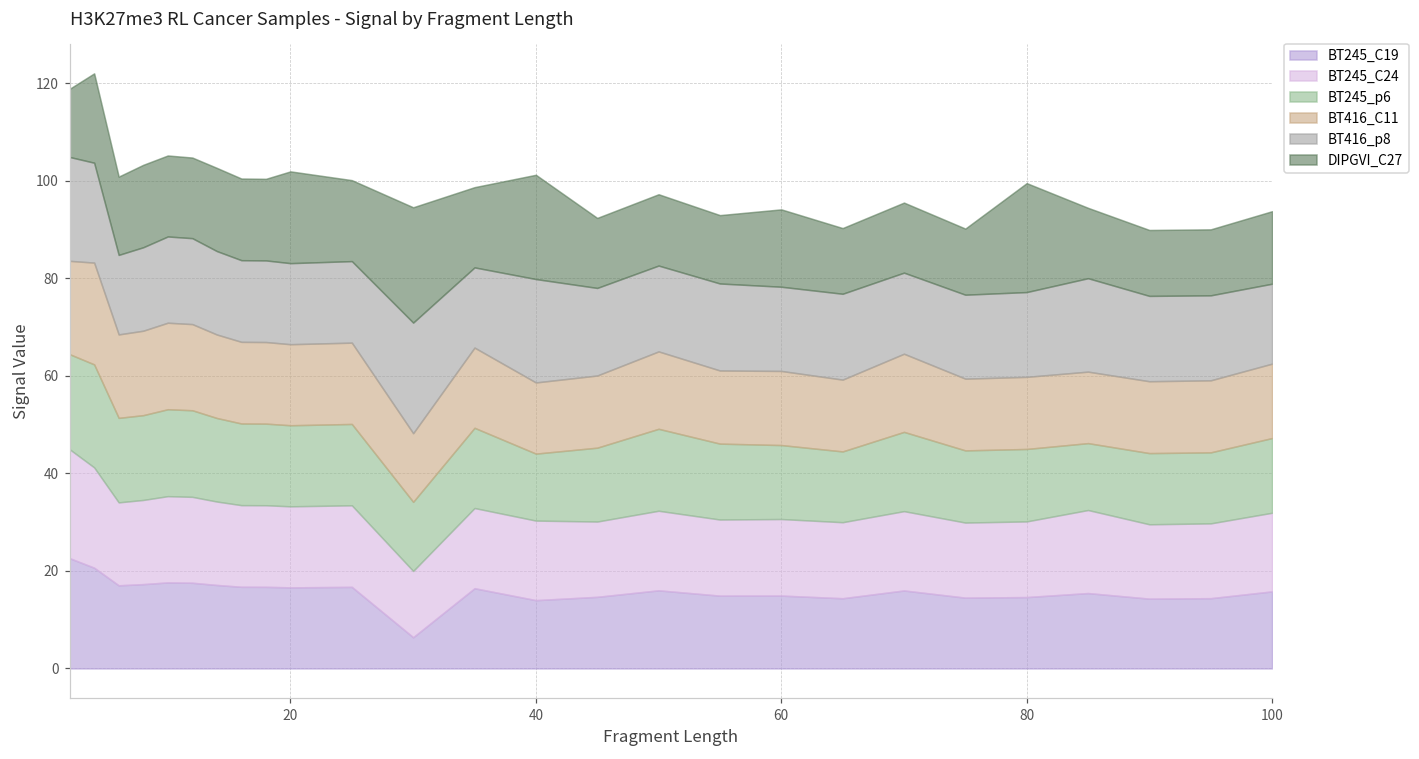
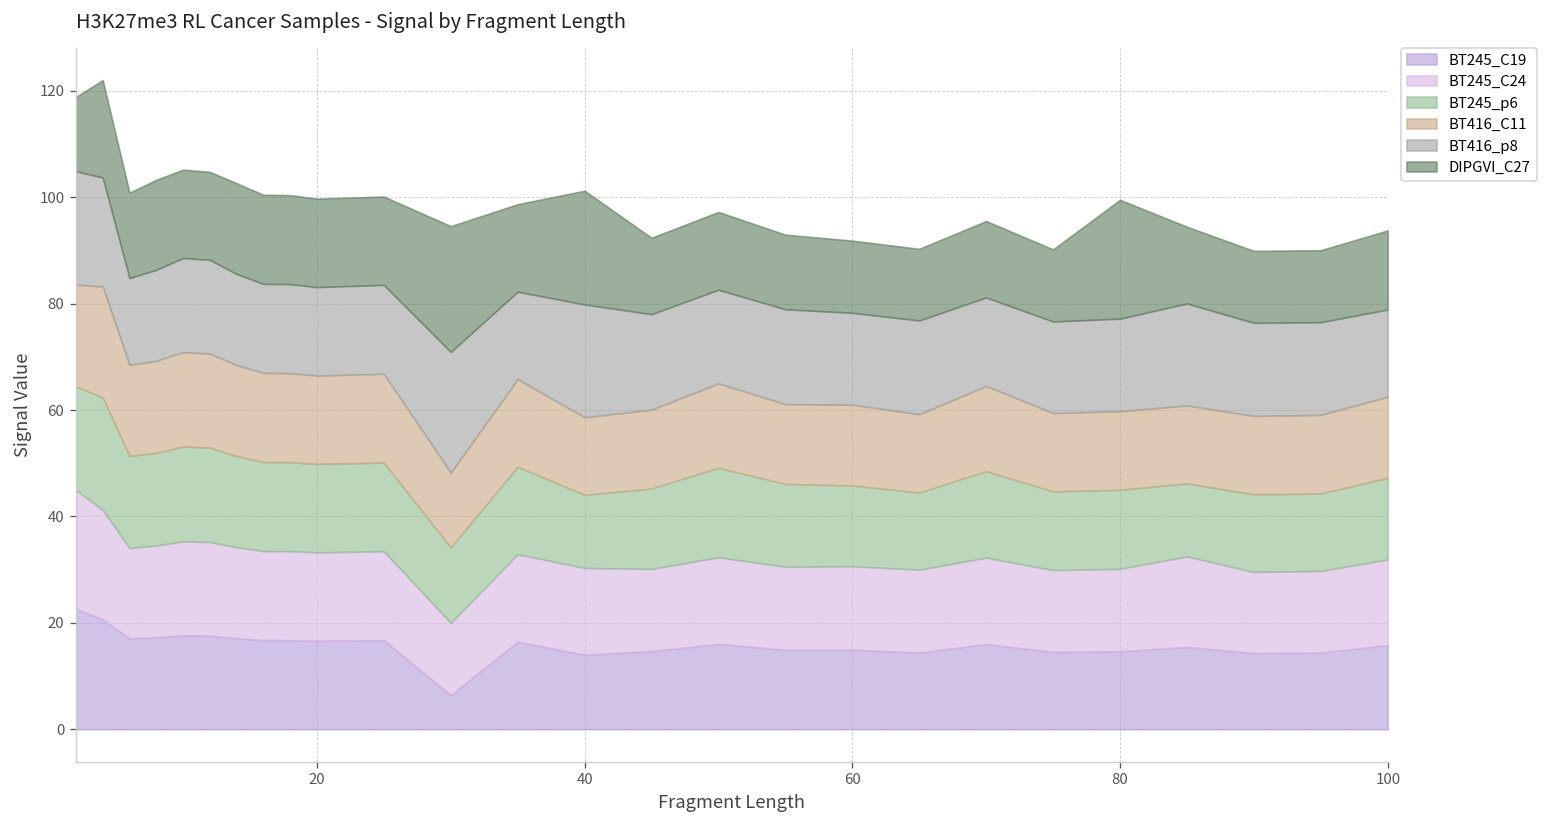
  {
    "DIPGVI_C27": {
-     "20": 19,
+     "20": 17,
      "40": 21,
-     "60": 16,
+     "60": 14,
      "80": 22,
      "100": 15
    }
  }
